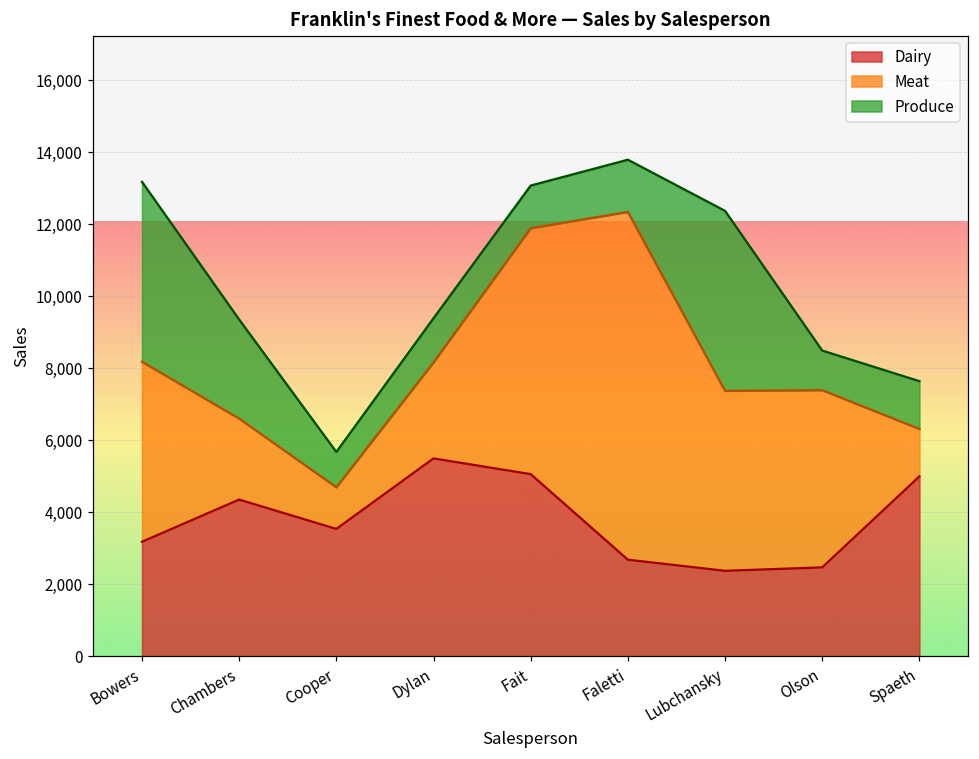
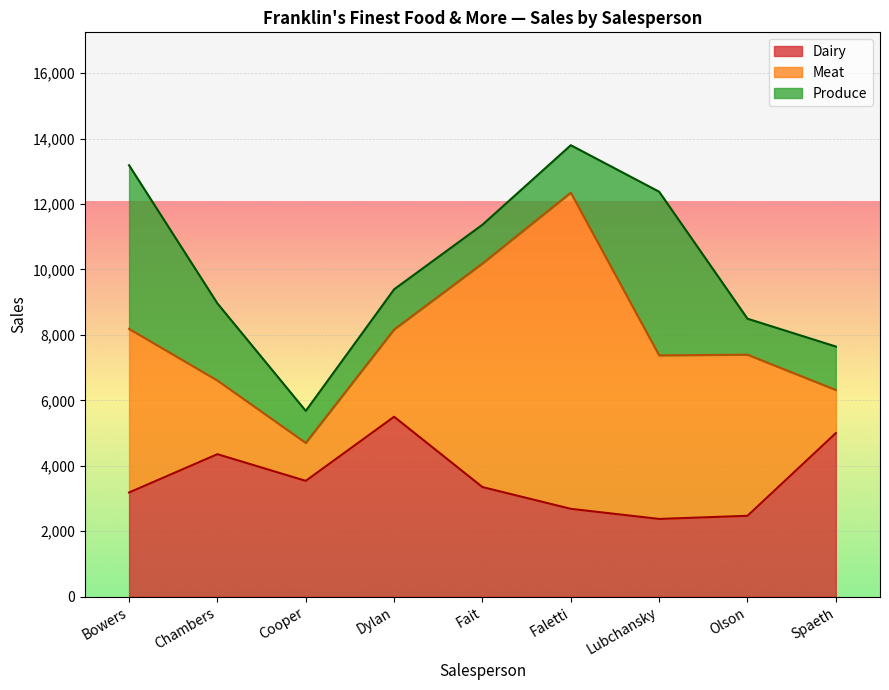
  {
    "Dairy": {
      "Bowers": "3,200",
      "Chambers": "4,400",
      "Cooper": "3,500",
      "Dylan": "5,500",
-     "Fait": "5,100",
+     "Fait": "3,400",
      "Faletti": "2,700",
      "Lubchansky": "2,400",
      "Olson": "2,500",
      "Spaeth": "5,000"
    },
    "Meat": {
      "Bowers": "5,000",
      "Chambers": "2,300",
      "Cooper": "1,200",
      "Dylan": "2,700",
      "Fait": "6,800",
      "Faletti": "9,700",
      "Lubchansky": "5,000",
      "Olson": "4,900",
      "Spaeth": "1,300"
    },
    "Produce": {
      "Bowers": "5,000",
-     "Chambers": "2,800",
+     "Chambers": "2,400",
      "Cooper": "1,000",
      "Dylan": "1,200",
      "Fait": "1,200",
      "Faletti": "1,500",
      "Lubchansky": "5,000",
      "Olson": "1,100",
      "Spaeth": "1,300"
    }
  }
